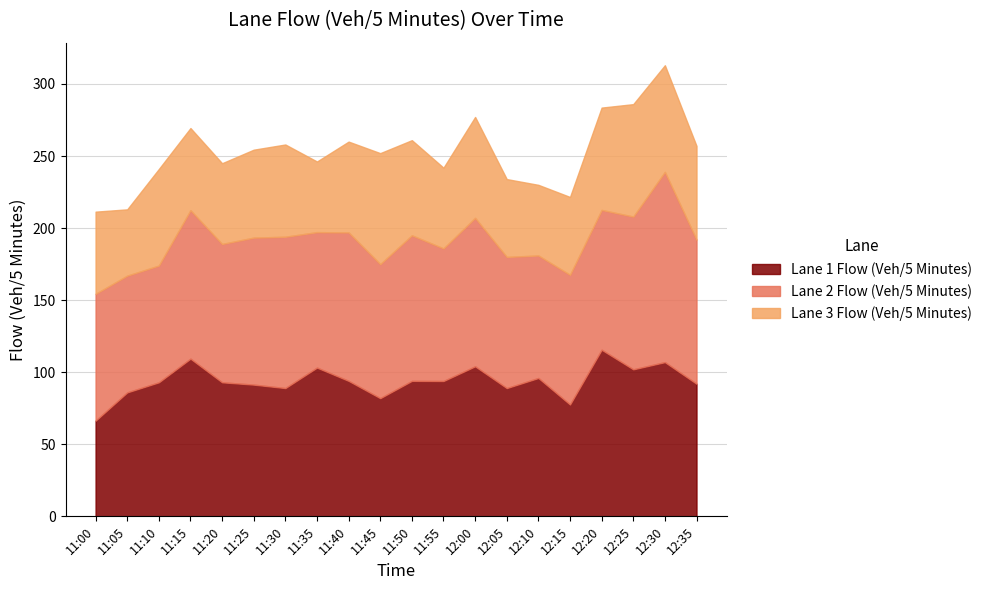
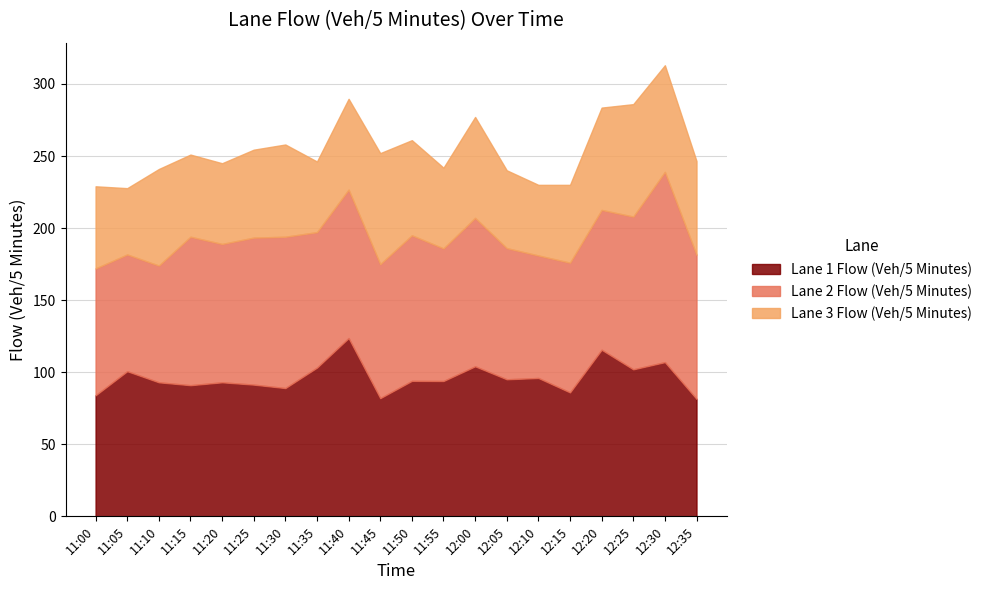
  {
    "Lane 1 Flow (Veh/5 Minutes)": {
-     "11:00": 66,
-     "11:05": 86,
+     "11:00": 84,
+     "11:05": 101,
      "11:10": 93,
-     "11:15": 109,
+     "11:15": 91,
      "11:20": 93,
      "11:25": 91,
      "11:30": 89,
      "11:35": 103,
-     "11:40": 94,
+     "11:40": 124,
      "11:45": 82,
      "11:50": 94,
      "11:55": 94,
      "12:00": 104,
-     "12:05": 89,
+     "12:05": 95,
      "12:10": 96,
-     "12:15": 78,
+     "12:15": 86,
      "12:20": 116,
      "12:25": 102,
      "12:30": 107,
-     "12:35": 92
+     "12:35": 82
    }
  }
